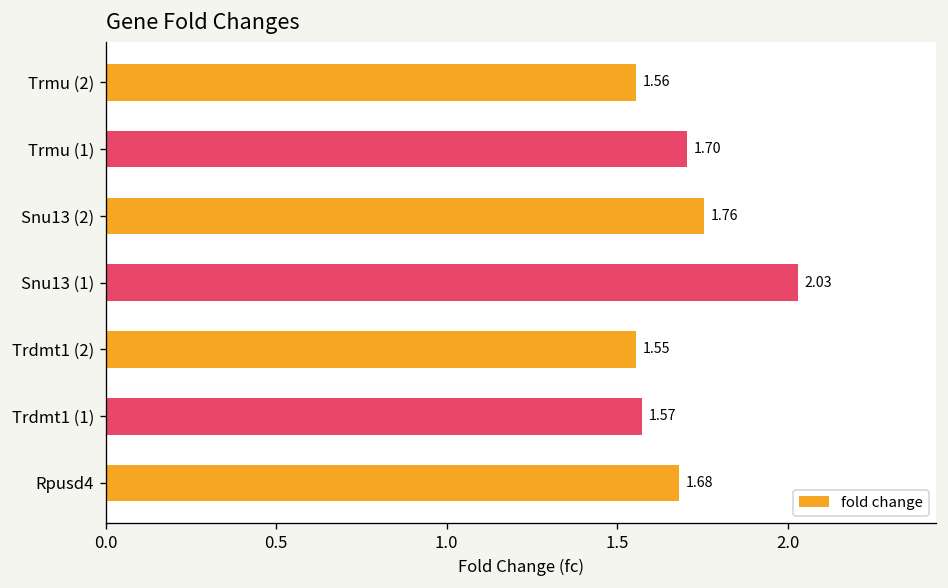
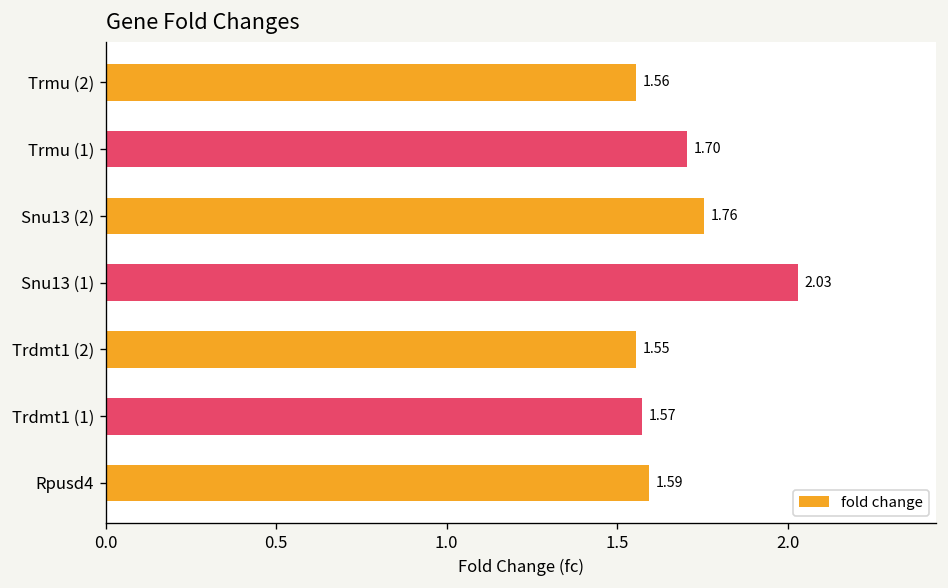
  {
    "Trmu (2)": 1.56,
    "Trmu (1)": 1.70,
    "Snu13 (2)": 1.76,
    "Snu13 (1)": 2.03,
    "Trdmt1 (2)": 1.55,
    "Trdmt1 (1)": 1.57,
-   "Rpusd4": 1.68
+   "Rpusd4": 1.59
  }
